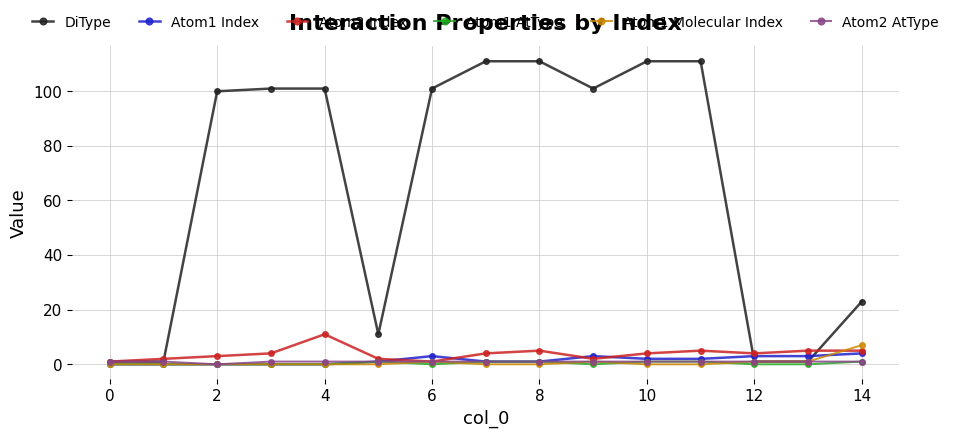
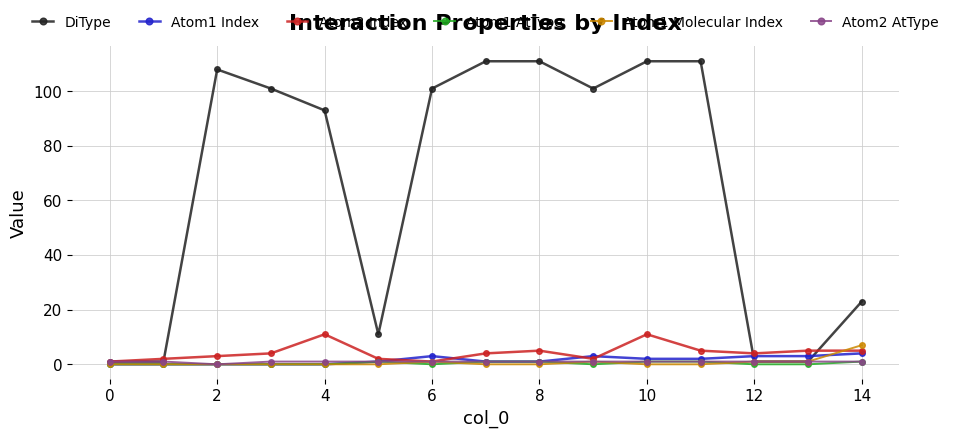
  {
    "DiType": {
-     "2": 100,
-     "4": 101,
+     "2": 108,
+     "4": 93,
      "6": 101,
      "8": 111,
      "10": 111,
      "14": 23
    },
    "Atom1 Index": {
      "6": 3,
      "10": 2,
      "12": 3,
      "14": 4
    },
    "Atom2 Index": {
      "2": 3,
      "4": 11,
      "8": 5,
-     "10": 4,
+     "10": 11,
      "12": 4,
      "14": 5
    },
    "Atom1 AtType": {
      "6": 0,
      "12": 0
    },
    "Atom1 Molecular Index": {
      "8": 0,
      "10": 0,
      "14": 7
    },
    "Atom2 AtType": {
      "4": 1
    }
  }
